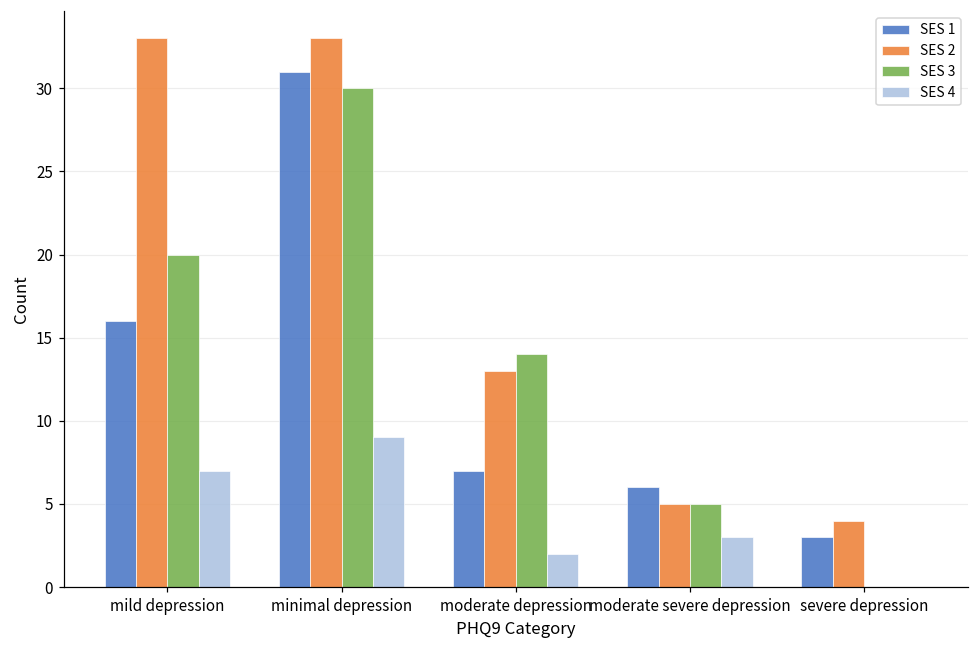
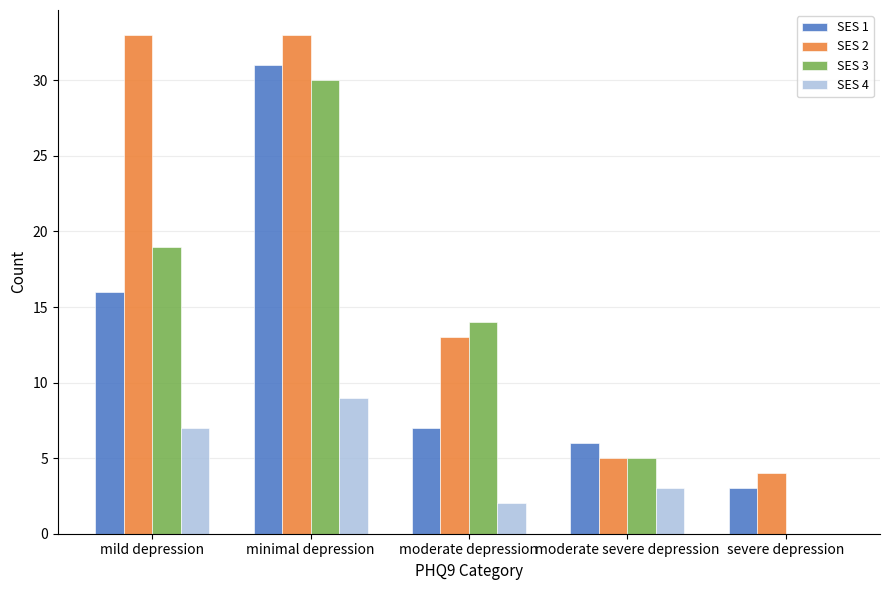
  {
    "SES 1": {
      "mild depression": 16,
      "minimal depression": 31,
      "moderate depression": 7,
      "moderate severe depression": 6,
      "severe depression": 3
    },
    "SES 2": {
      "mild depression": 33,
      "minimal depression": 33,
      "moderate depression": 13,
      "moderate severe depression": 5,
      "severe depression": 4
    },
    "SES 3": {
-     "mild depression": 20,
+     "mild depression": 19,
      "minimal depression": 30,
      "moderate depression": 14,
      "moderate severe depression": 5,
      "severe depression": 0
    },
    "SES 4": {
      "mild depression": 7,
      "minimal depression": 9,
      "moderate depression": 2,
      "moderate severe depression": 3,
      "severe depression": 0
    }
  }
